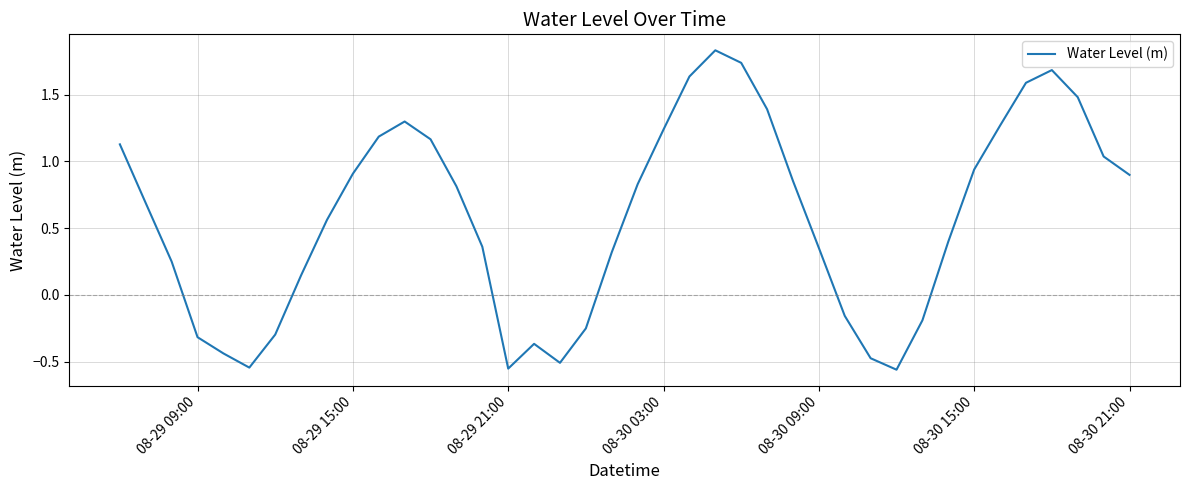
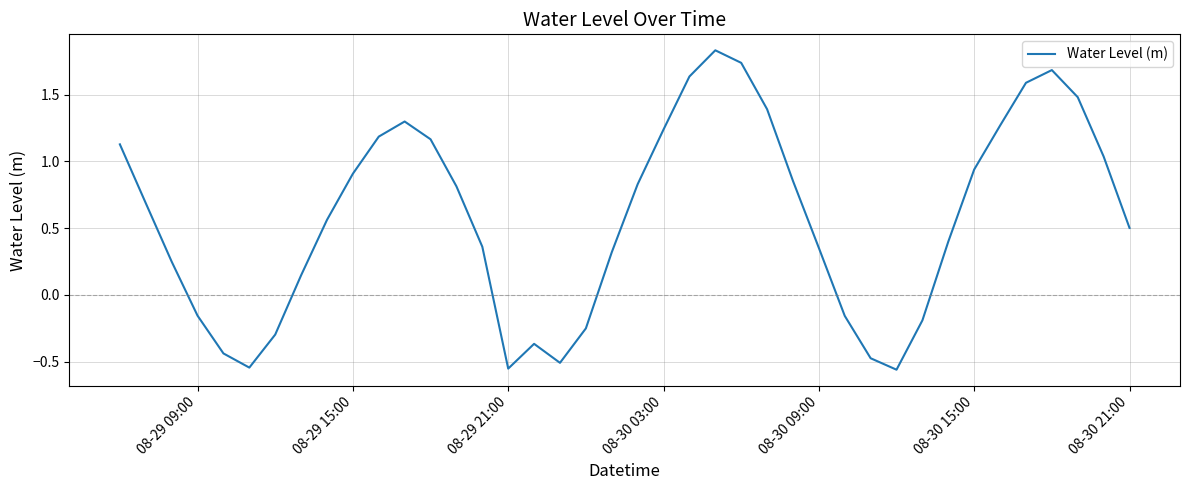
  {
-   "08-29 09:00": -0.32,
+   "08-29 09:00": -0.16,
    "08-29 15:00": 0.91,
    "08-29 21:00": -0.55,
    "08-30 03:00": 1.24,
    "08-30 09:00": 0.35,
    "08-30 15:00": 0.94,
-   "08-30 21:00": 0.90
+   "08-30 21:00": 0.50
  }
